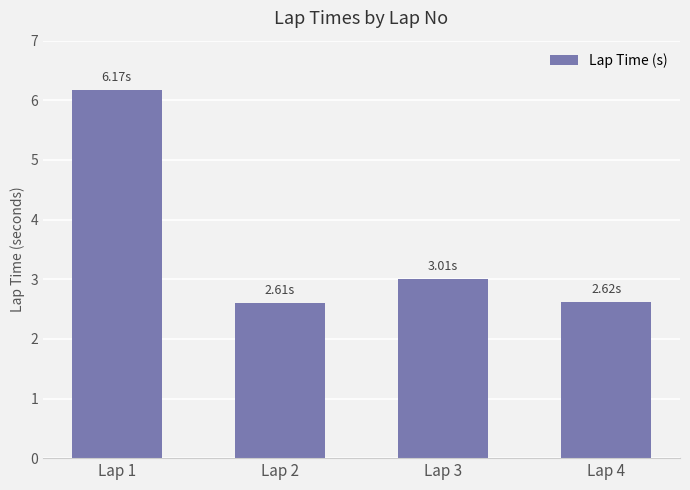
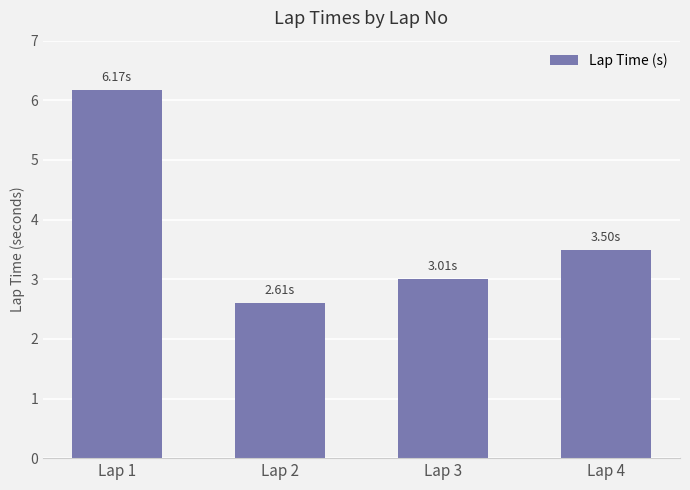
  {
    "Lap 1": "6.17s",
    "Lap 2": "2.61s",
    "Lap 3": "3.01s",
-   "Lap 4": "2.62s"
+   "Lap 4": "3.50s"
  }
